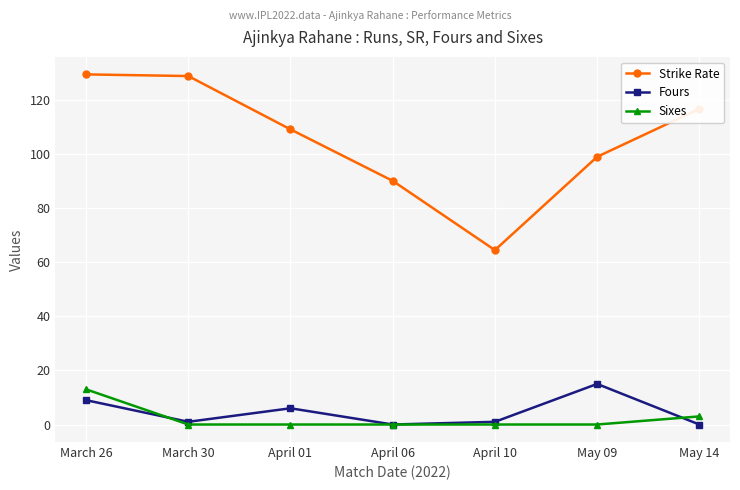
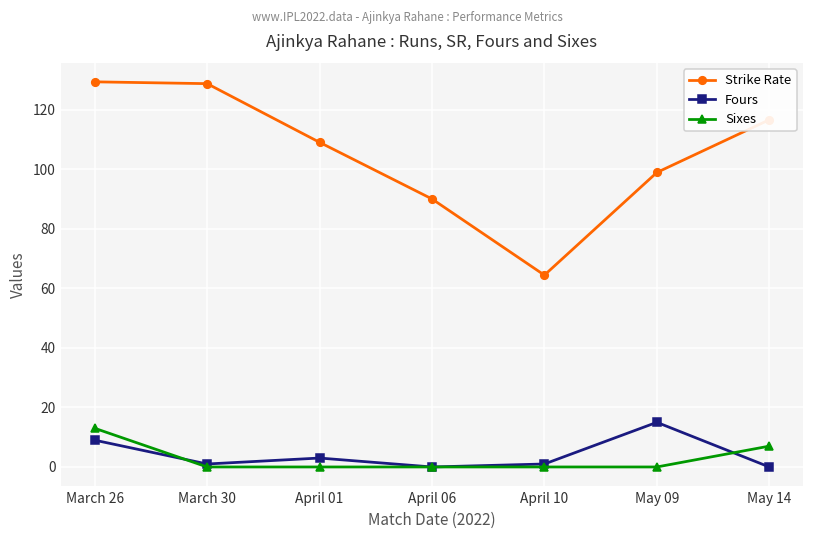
  {
    "Strike Rate": {
      "March 26": 129,
      "March 30": 129,
      "April 01": 109,
      "April 06": 90,
      "April 10": 64,
      "May 09": 99
    },
    "Fours": {
      "March 26": 9,
      "March 30": 1,
-     "April 01": 6,
+     "April 01": 3,
      "April 10": 1,
      "May 09": 15,
      "May 14": 0
    },
    "Sixes": {
      "March 26": 13,
      "March 30": 0,
      "April 01": 0,
      "April 10": 0,
      "May 09": 0,
-     "May 14": 3
+     "May 14": 7
    }
  }
